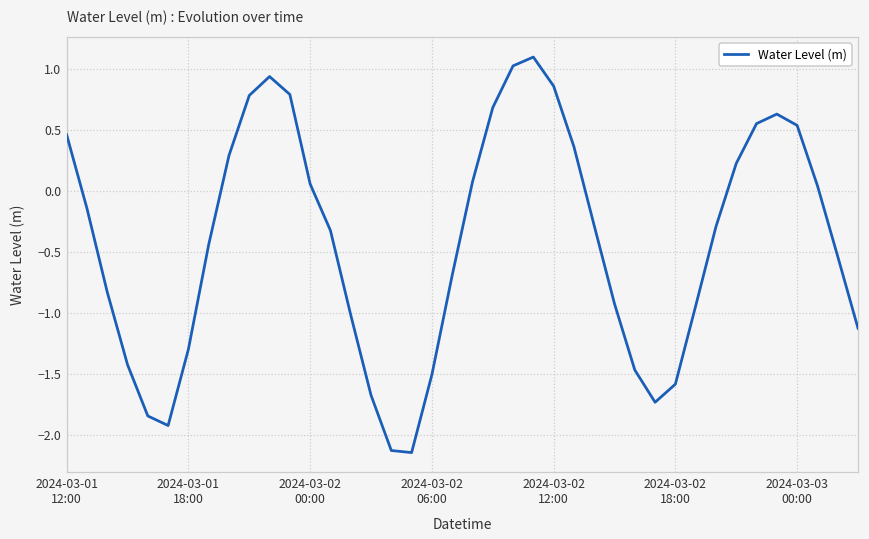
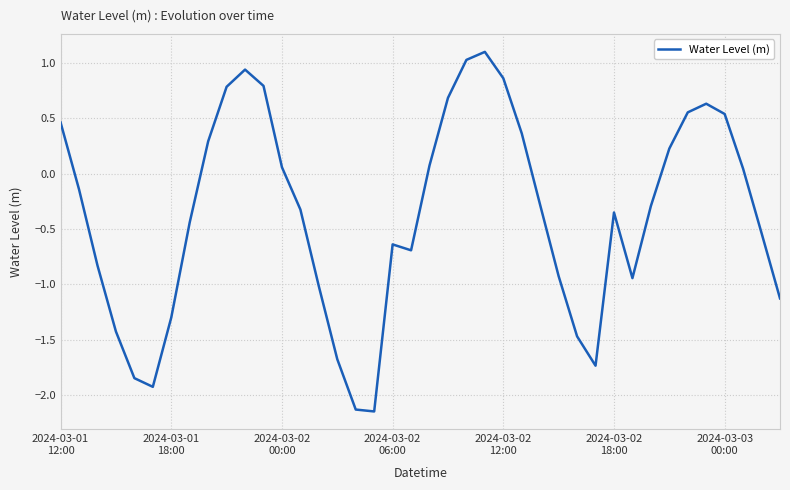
  {
    "2024-03-01 12:00": 0.46,
    "2024-03-01 18:00": -1.30,
    "2024-03-02 00:00": 0.06,
-   "2024-03-02 06:00": -1.51,
+   "2024-03-02 06:00": -0.64,
    "2024-03-02 12:00": 0.86,
-   "2024-03-02 18:00": -1.59,
+   "2024-03-02 18:00": -0.35,
    "2024-03-03 00:00": 0.54
  }
